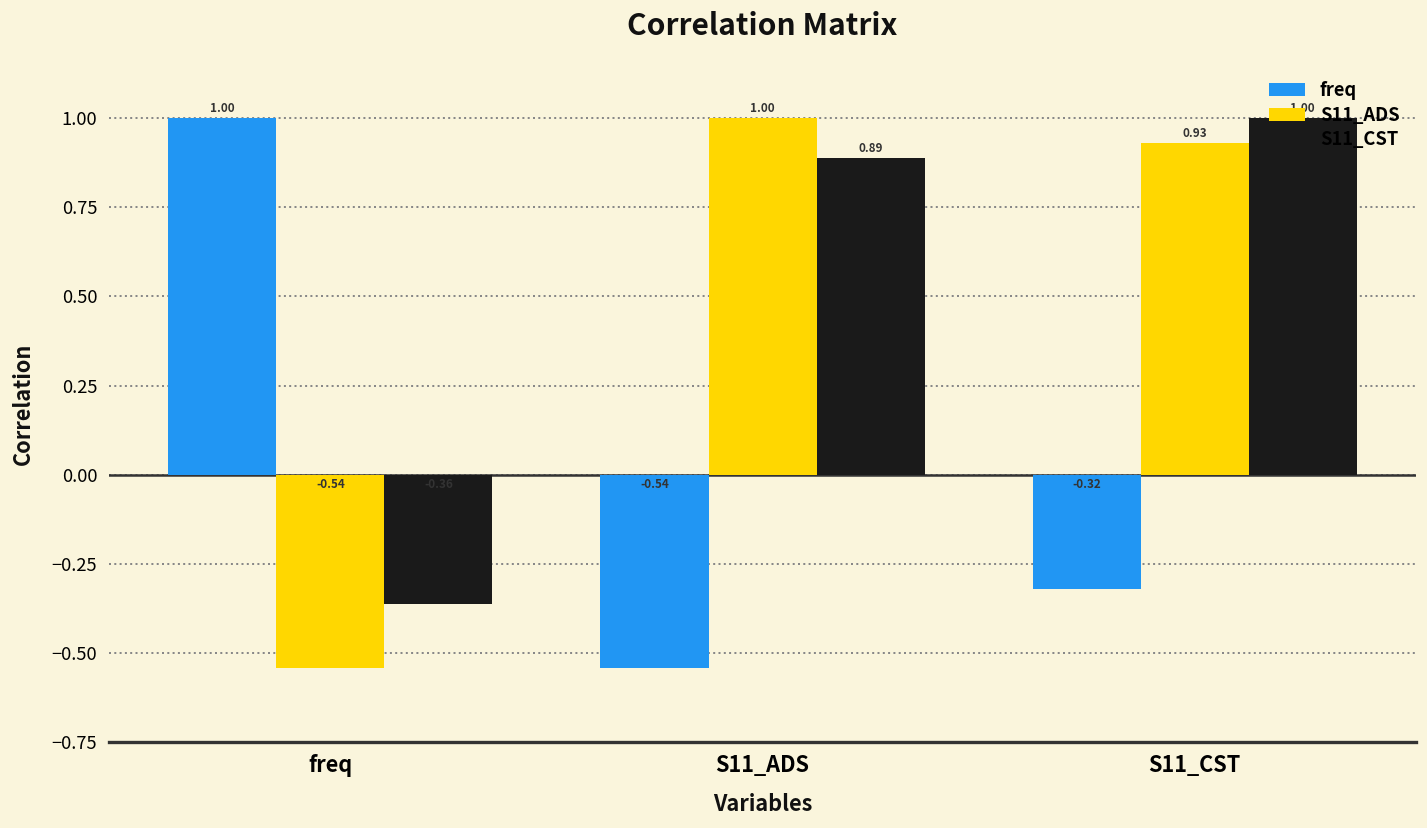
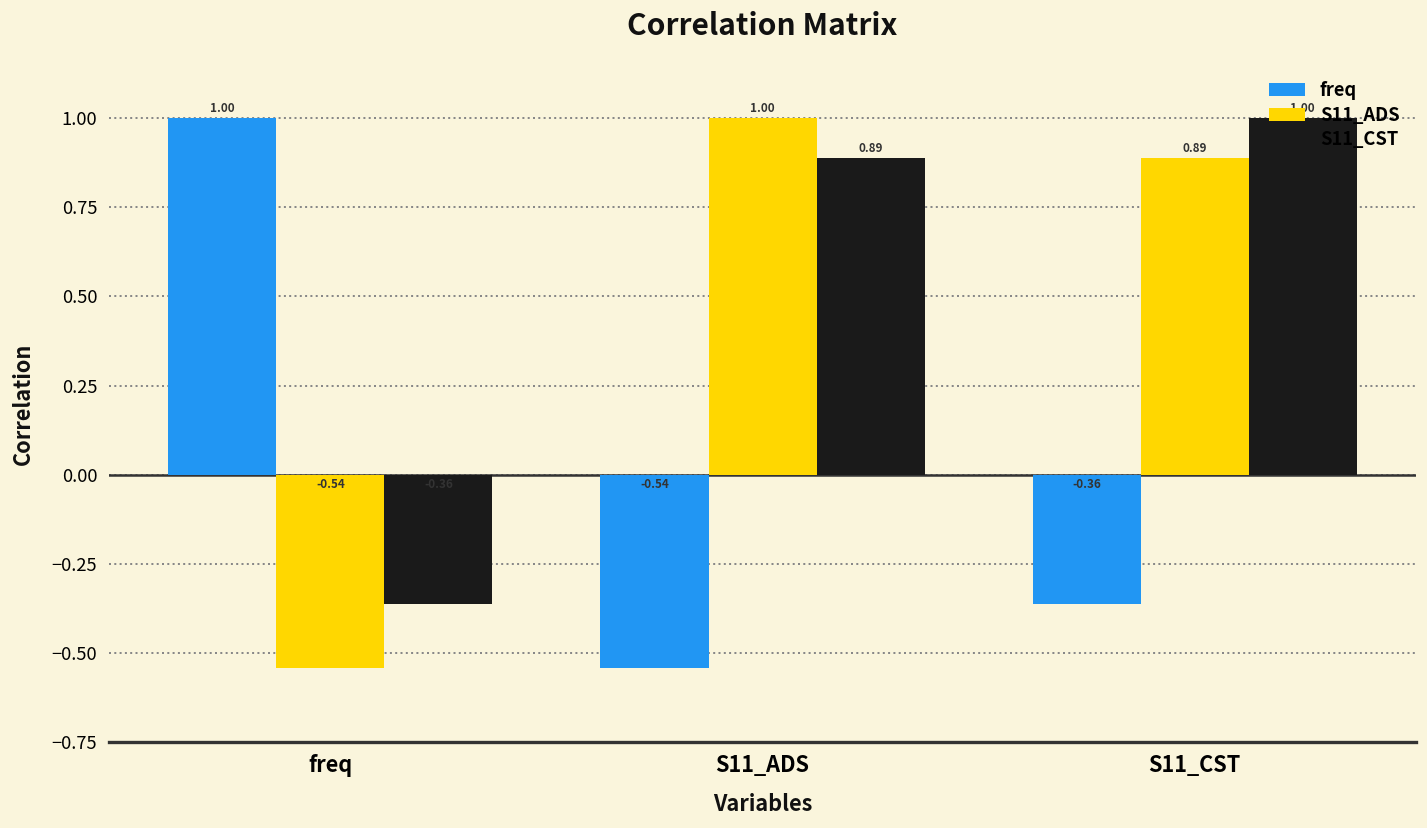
  {
    "freq": {
      "freq": 1.00,
      "S11_ADS": -0.54,
-     "S11_CST": -0.32
+     "S11_CST": -0.36
    },
    "S11_ADS": {
      "freq": -0.54,
      "S11_ADS": 1.00,
-     "S11_CST": 0.93
+     "S11_CST": 0.89
    }
  }
